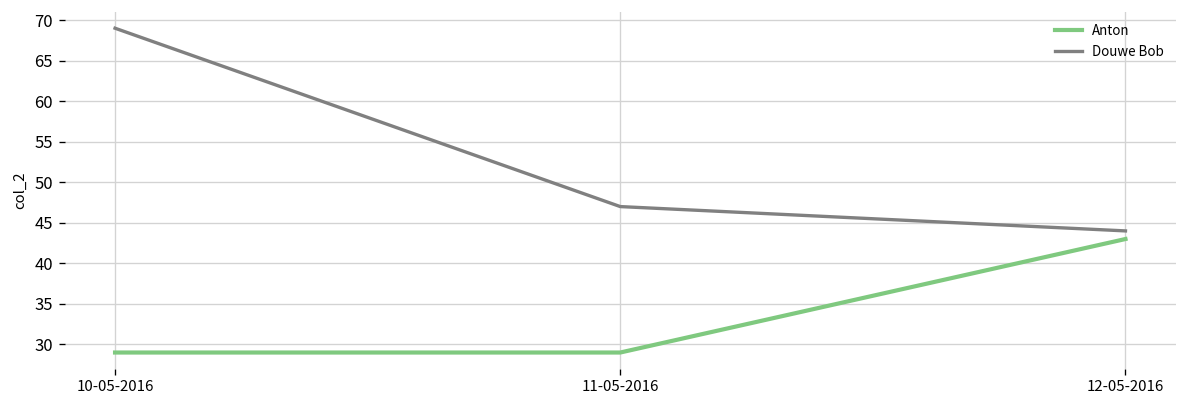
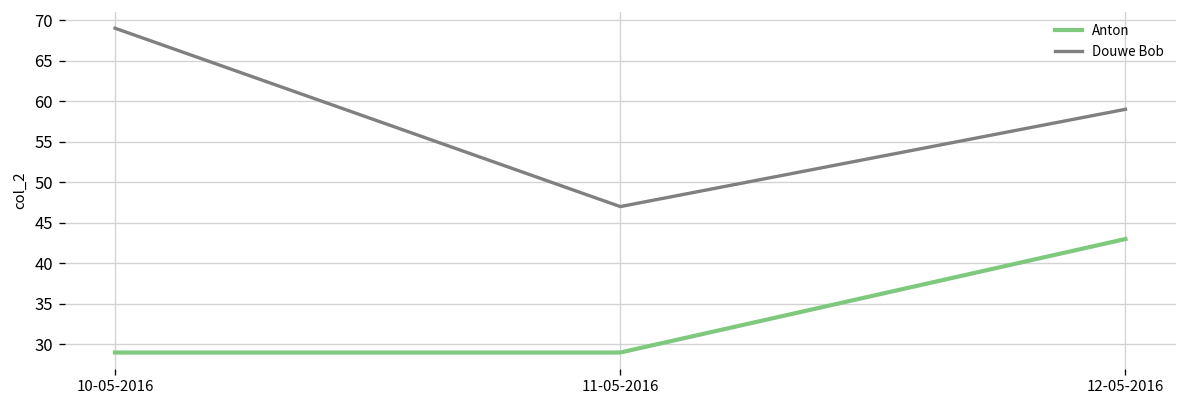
  {
    "Anton": {
      "10-05-2016": 29,
      "11-05-2016": 29,
      "12-05-2016": 43
    },
    "Douwe Bob": {
      "10-05-2016": 69,
      "11-05-2016": 47,
-     "12-05-2016": 44
+     "12-05-2016": 59
    }
  }
